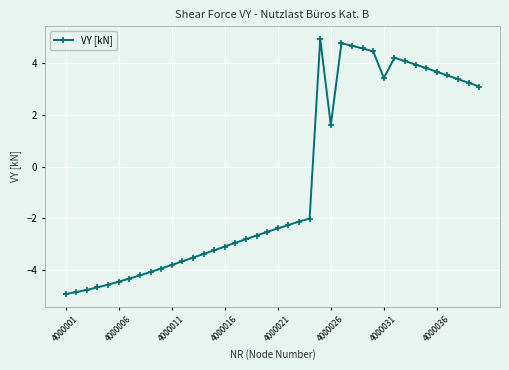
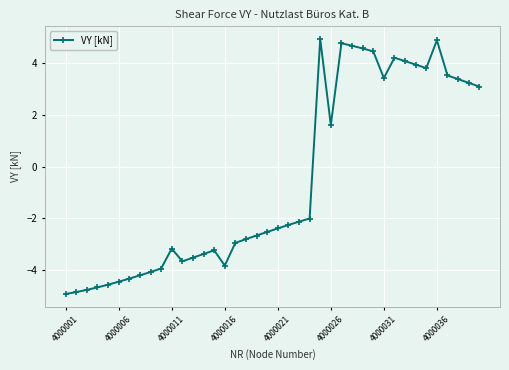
  {
    "4000001": -4.9,
    "4000006": -4.5,
-   "4000011": -3.8,
-   "4000016": -3.1,
+   "4000011": -3.2,
+   "4000016": -3.8,
    "4000021": -2.4,
    "4000026": 1.6,
    "4000031": 3.4,
-   "4000036": 3.7
+   "4000036": 4.9
  }
